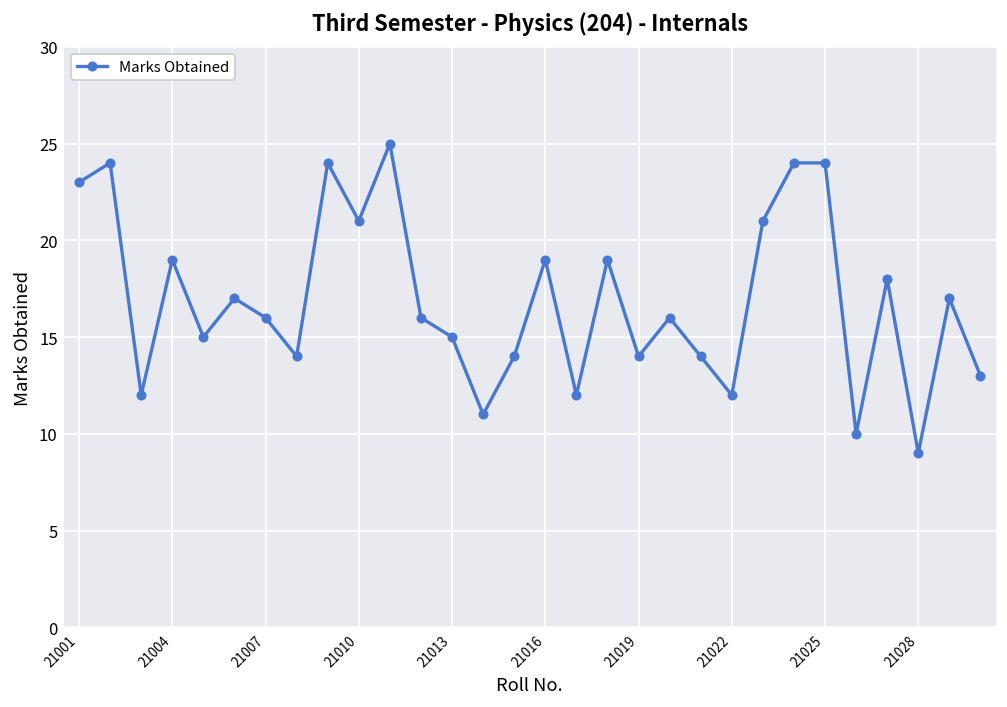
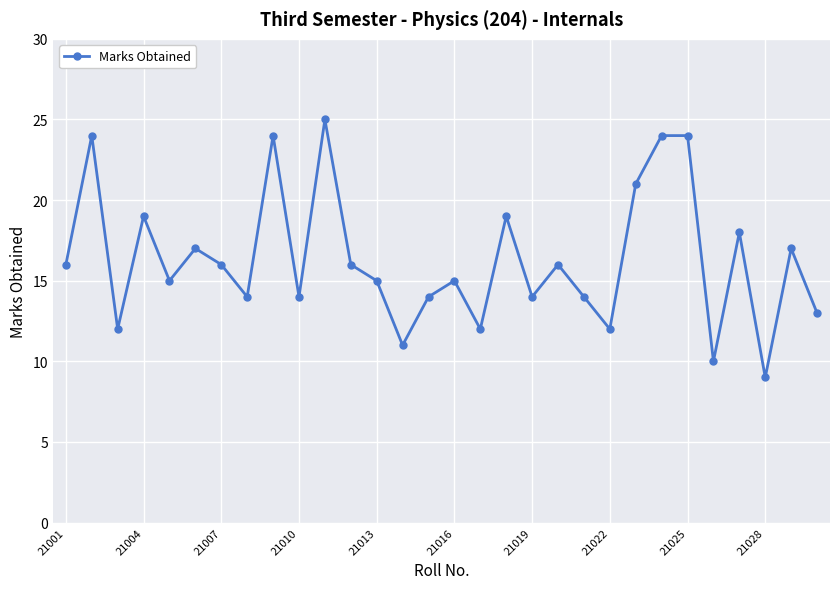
  {
-   "21001": 23,
+   "21001": 16,
    "21004": 19,
    "21007": 16,
-   "21010": 21,
+   "21010": 14,
    "21013": 15,
-   "21016": 19,
+   "21016": 15,
    "21019": 14,
    "21022": 12,
    "21025": 24,
    "21028": 9
  }
